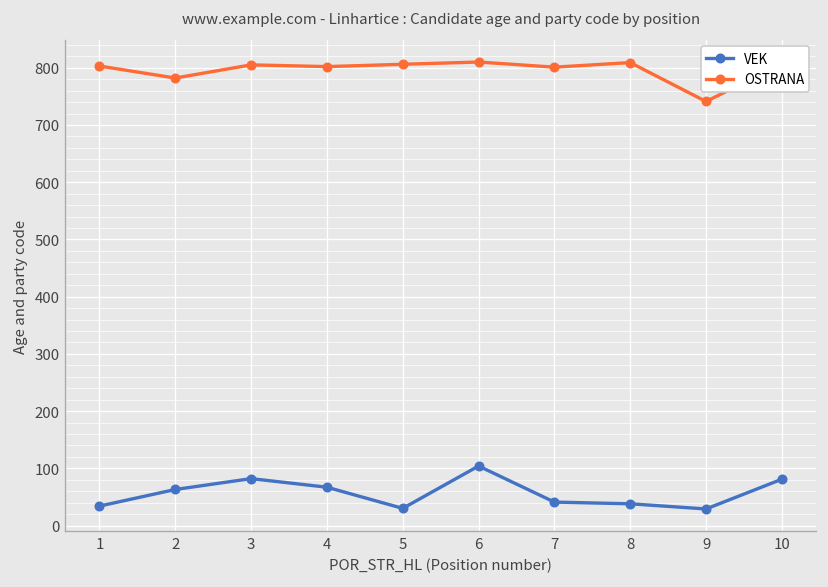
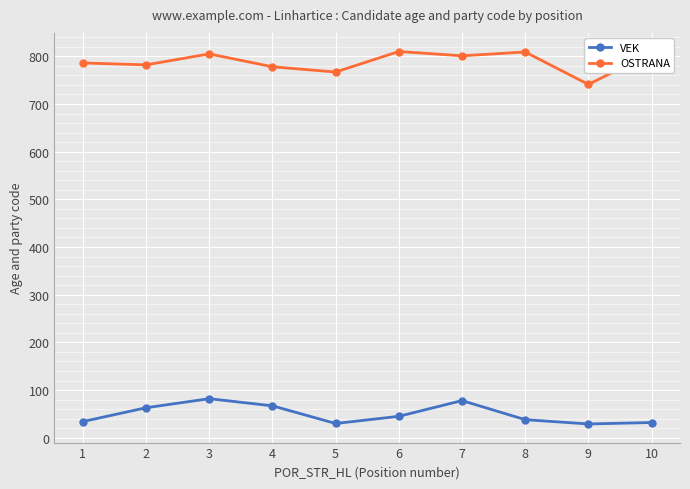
  {
    "VEK": {
      "1": 30,
      "2": 60,
      "3": 80,
      "4": 70,
      "5": 30,
-     "6": 100,
-     "7": 40,
+     "6": 50,
+     "7": 80,
      "8": 40,
      "9": 30,
-     "10": 80
+     "10": 30
    },
    "OSTRANA": {
-     "1": 800,
+     "1": 790,
      "2": 780,
      "3": 810,
-     "4": 800,
-     "5": 810,
+     "4": 780,
+     "5": 770,
      "6": 810,
      "7": 800,
      "8": 810,
      "9": 740
    }
  }
